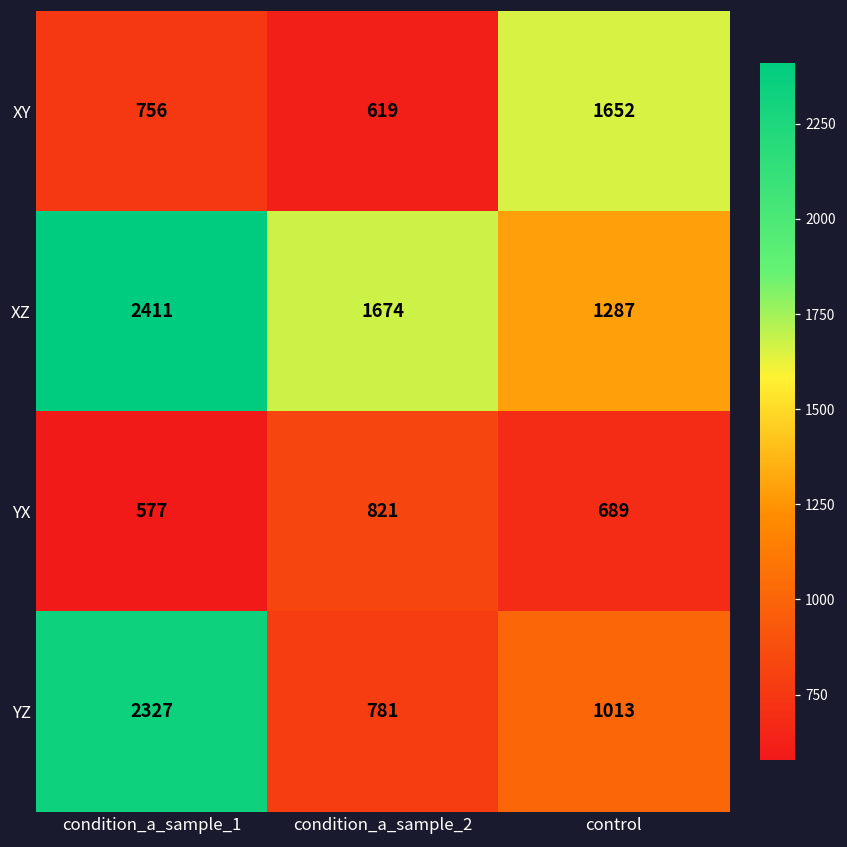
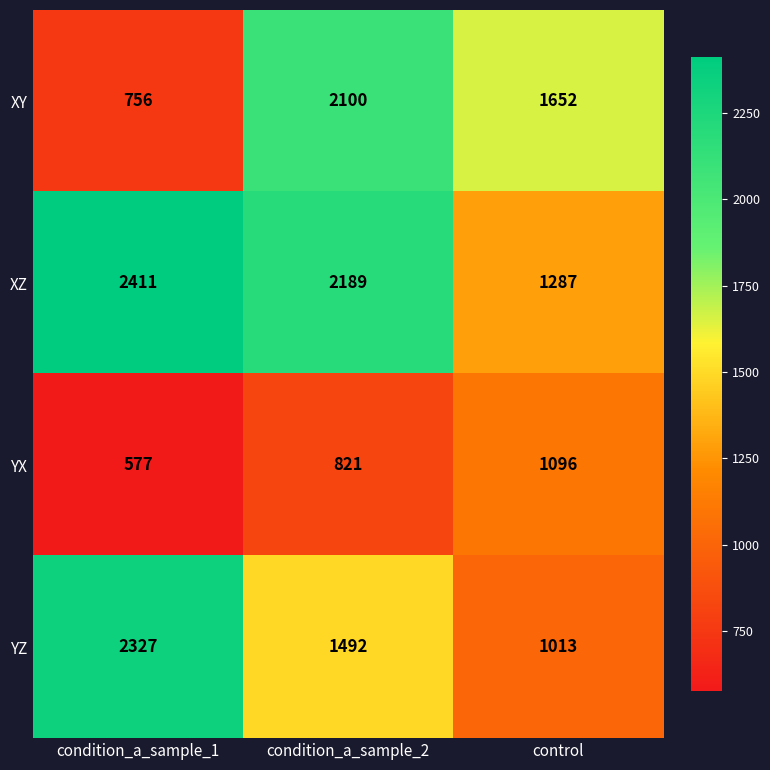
  {
    "XY": {
      "condition_a_sample_1": 756,
-     "condition_a_sample_2": 619,
+     "condition_a_sample_2": 2100,
      "control": 1652
    },
    "XZ": {
      "condition_a_sample_1": 2411,
-     "condition_a_sample_2": 1674,
+     "condition_a_sample_2": 2189,
      "control": 1287
    },
    "YX": {
      "condition_a_sample_1": 577,
      "condition_a_sample_2": 821,
-     "control": 689
+     "control": 1096
    },
    "YZ": {
      "condition_a_sample_1": 2327,
-     "condition_a_sample_2": 781,
+     "condition_a_sample_2": 1492,
      "control": 1013
    }
  }
